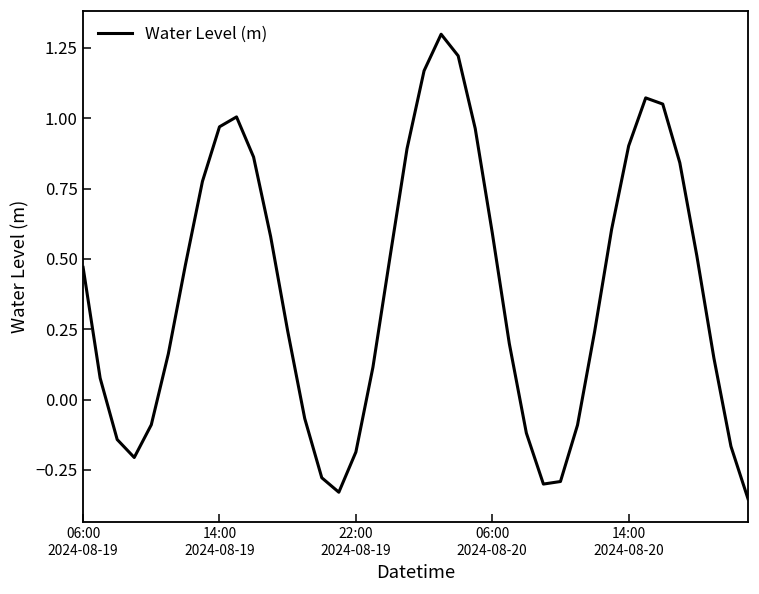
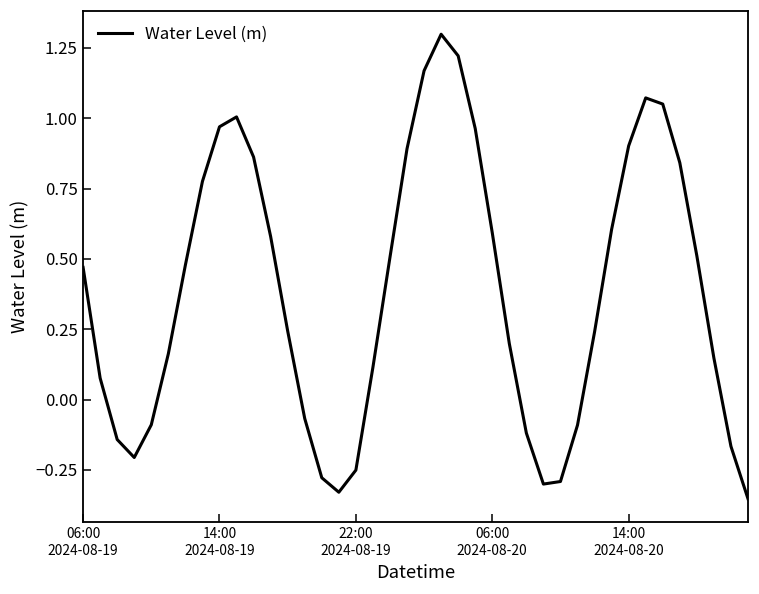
  {
    "06:00 2024-08-19": 0.47,
    "14:00 2024-08-19": 0.97,
-   "22:00 2024-08-19": -0.19,
+   "22:00 2024-08-19": -0.25,
    "06:00 2024-08-20": 0.59,
    "14:00 2024-08-20": 0.90
  }
